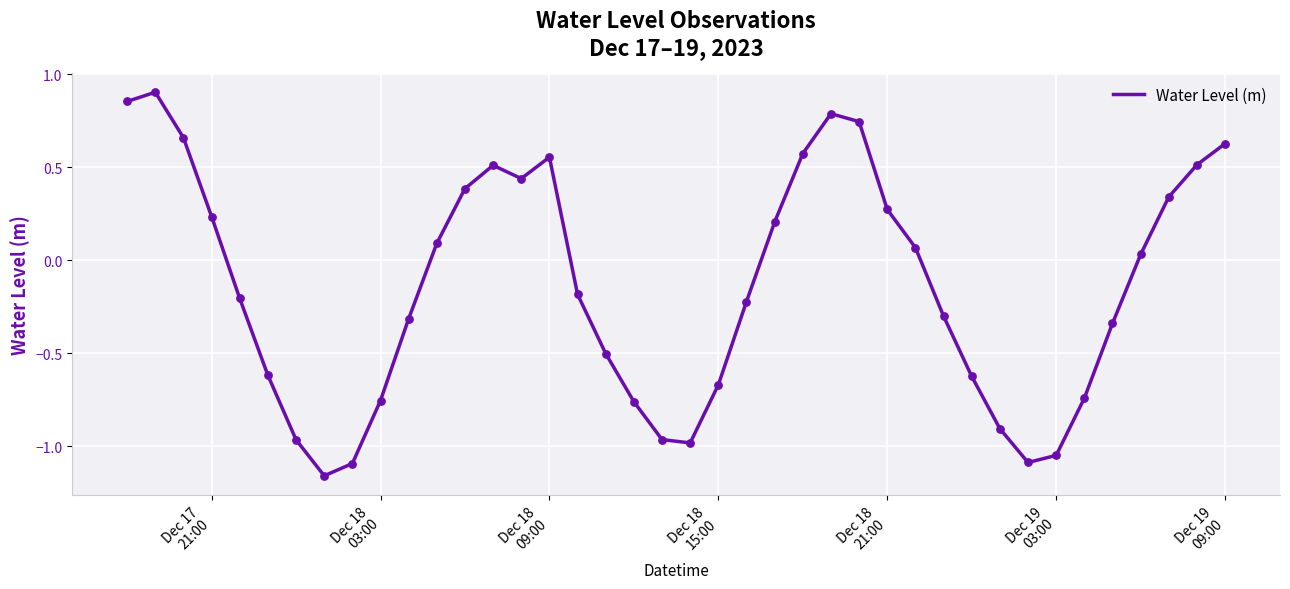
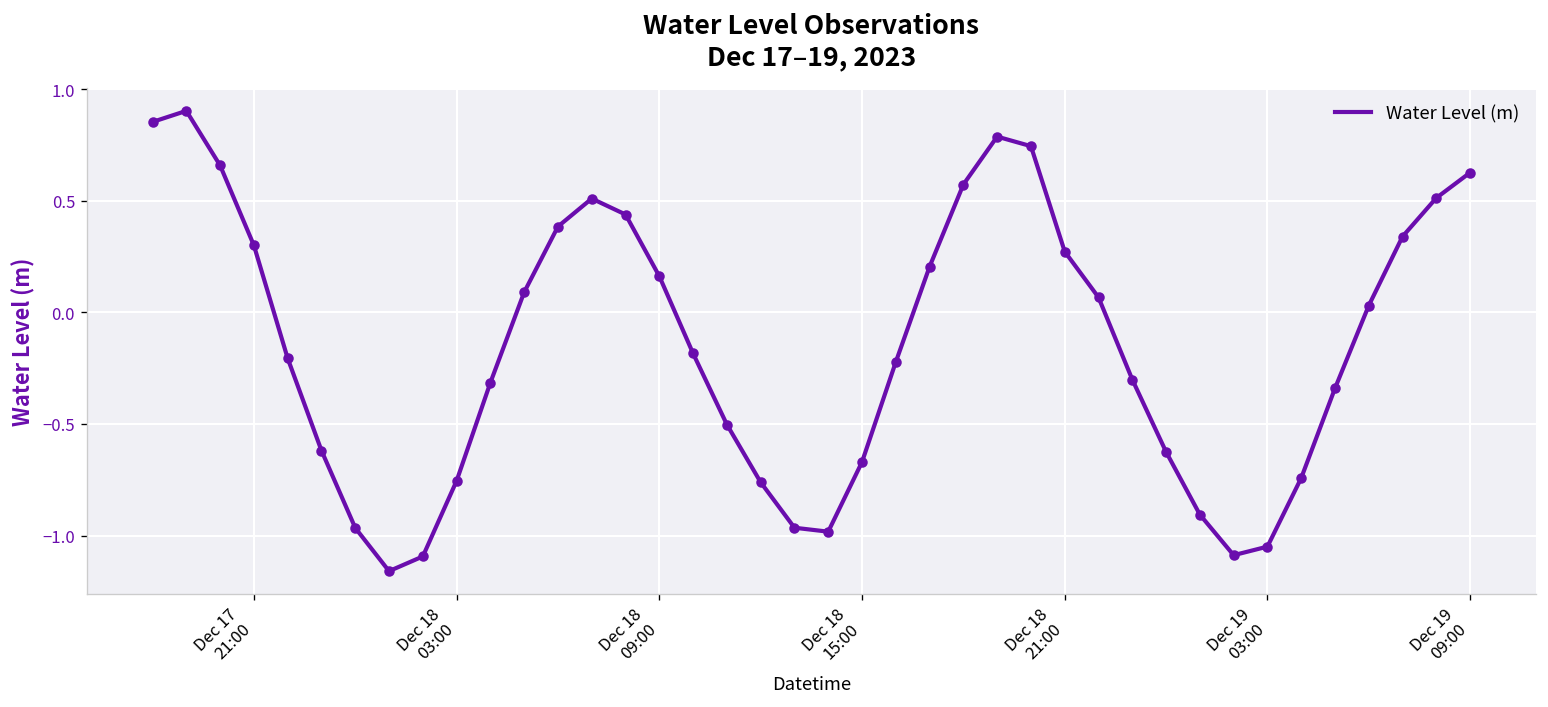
  {
-   "Dec 17 21:00": 0.23,
+   "Dec 17 21:00": 0.30,
    "Dec 18 03:00": -0.75,
-   "Dec 18 09:00": 0.55,
+   "Dec 18 09:00": 0.16,
    "Dec 18 15:00": -0.67,
    "Dec 18 21:00": 0.27,
    "Dec 19 03:00": -1.05,
    "Dec 19 09:00": 0.63
  }
